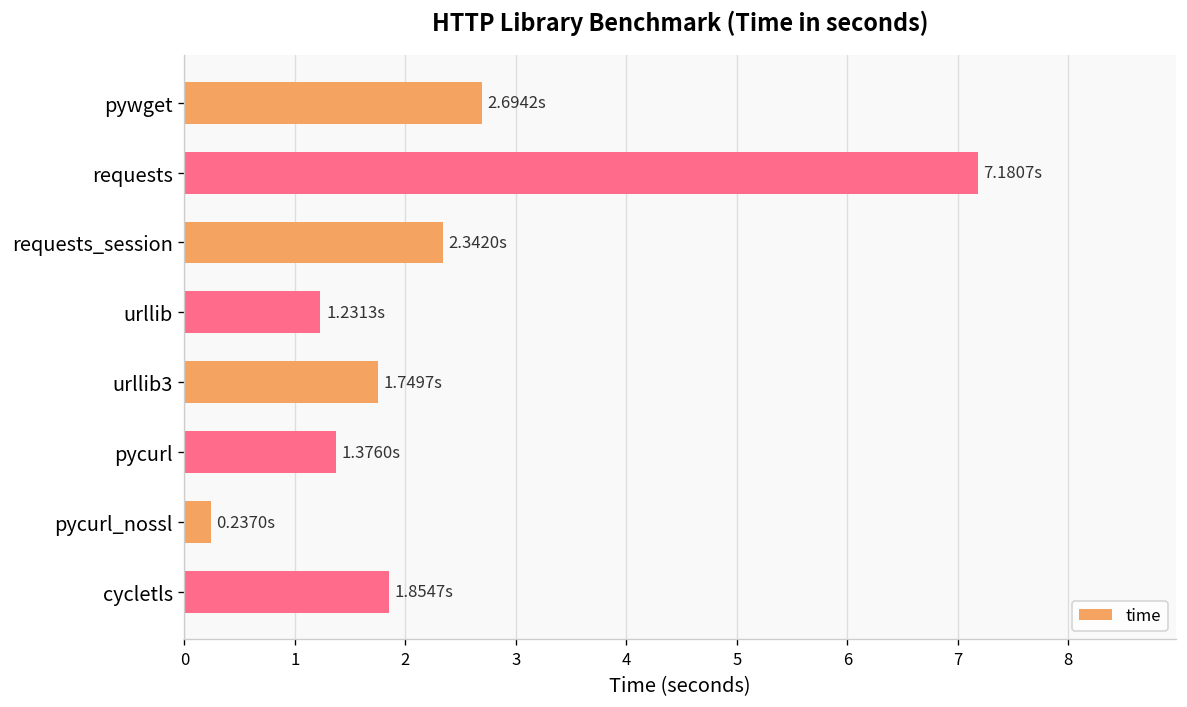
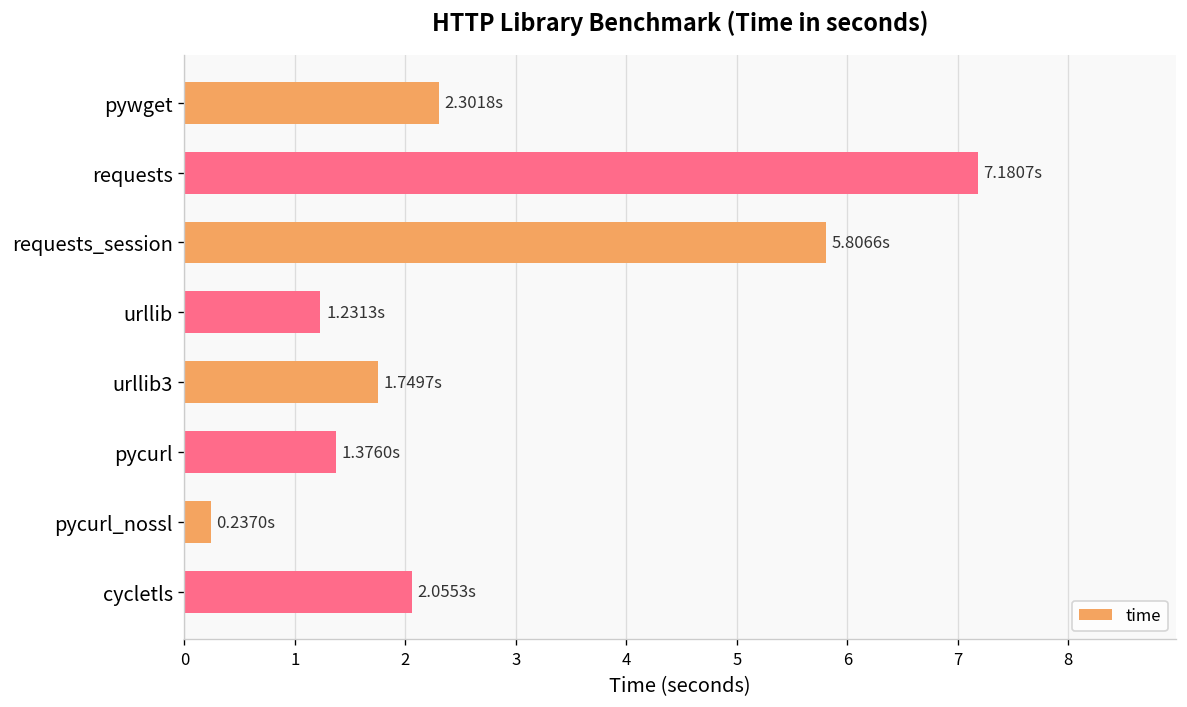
  {
-   "pywget": "2.6942s",
+   "pywget": "2.3018s",
    "requests": "7.1807s",
-   "requests_session": "2.3420s",
+   "requests_session": "5.8066s",
    "urllib": "1.2313s",
    "urllib3": "1.7497s",
    "pycurl": "1.3760s",
    "pycurl_nossl": "0.2370s",
-   "cycletls": "1.8547s"
+   "cycletls": "2.0553s"
  }
